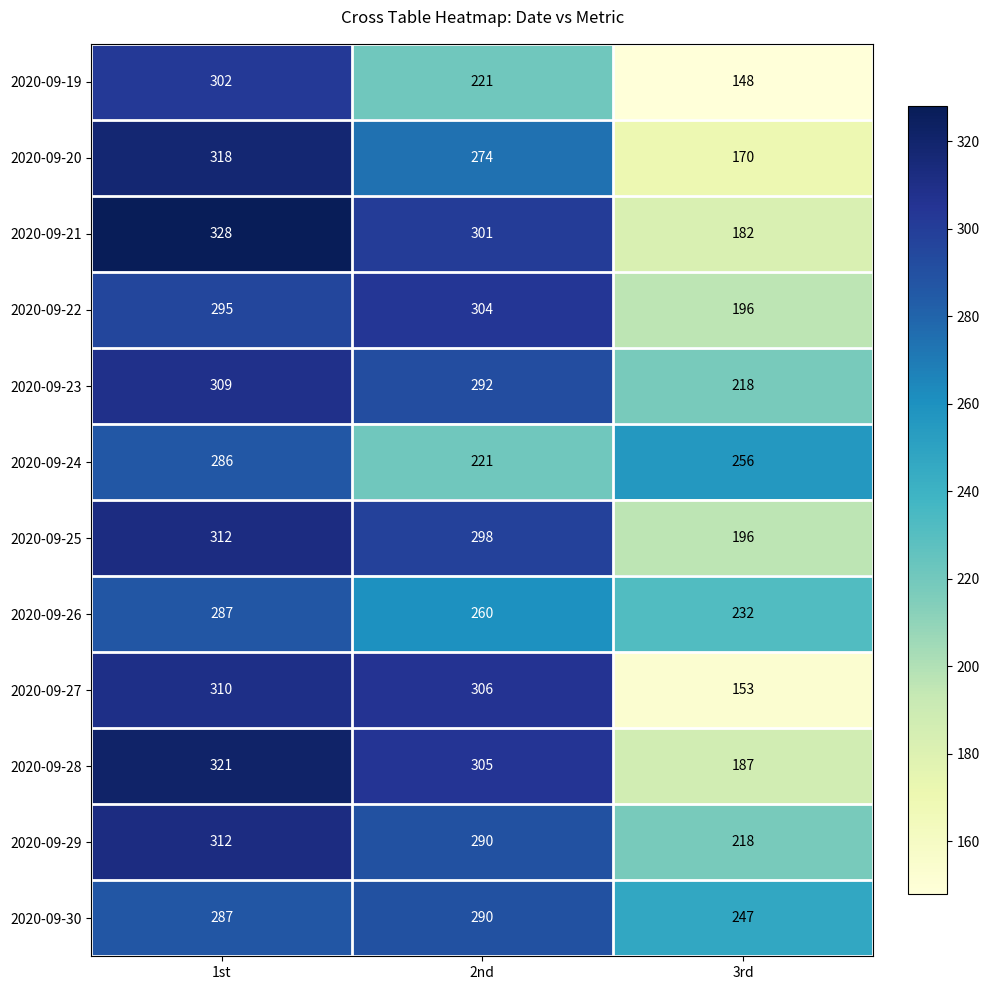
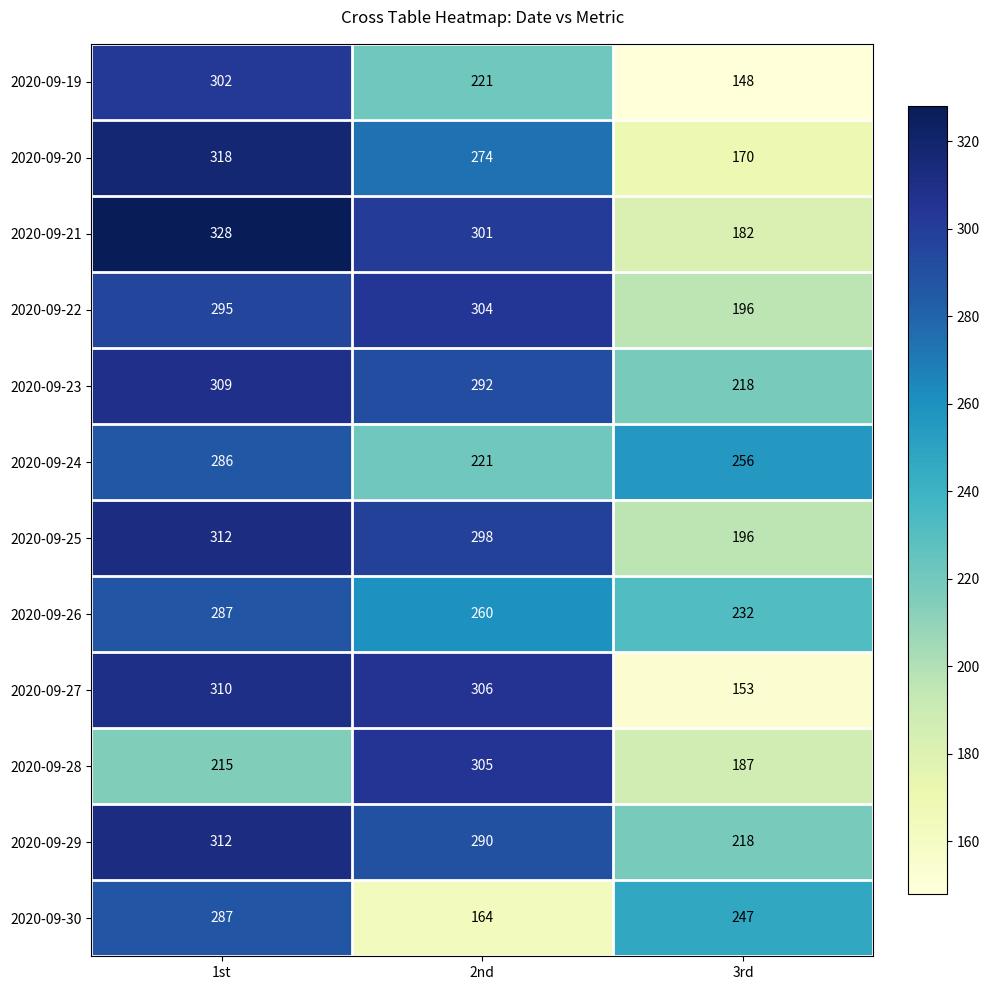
  {
    "2020-09-19": {
      "1st": 302,
      "2nd": 221,
      "3rd": 148
    },
    "2020-09-20": {
      "1st": 318,
      "2nd": 274,
      "3rd": 170
    },
    "2020-09-21": {
      "1st": 328,
      "2nd": 301,
      "3rd": 182
    },
    "2020-09-22": {
      "1st": 295,
      "2nd": 304,
      "3rd": 196
    },
    "2020-09-23": {
      "1st": 309,
      "2nd": 292,
      "3rd": 218
    },
    "2020-09-24": {
      "1st": 286,
      "2nd": 221,
      "3rd": 256
    },
    "2020-09-25": {
      "1st": 312,
      "2nd": 298,
      "3rd": 196
    },
    "2020-09-26": {
      "1st": 287,
      "2nd": 260,
      "3rd": 232
    },
    "2020-09-27": {
      "1st": 310,
      "2nd": 306,
      "3rd": 153
    },
    "2020-09-28": {
-     "1st": 321,
+     "1st": 215,
      "2nd": 305,
      "3rd": 187
    },
    "2020-09-29": {
      "1st": 312,
      "2nd": 290,
      "3rd": 218
    },
    "2020-09-30": {
      "1st": 287,
-     "2nd": 290,
+     "2nd": 164,
      "3rd": 247
    }
  }
